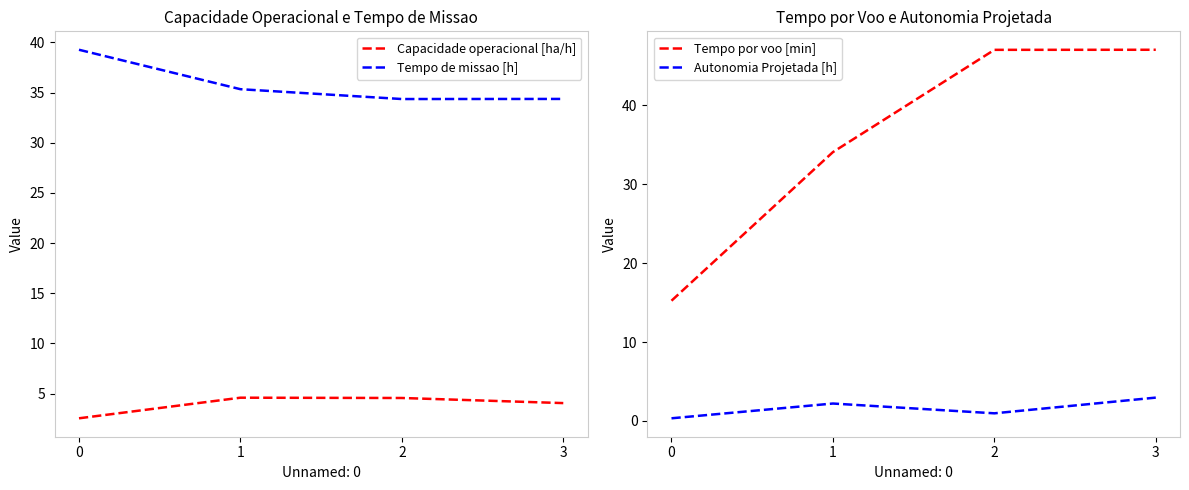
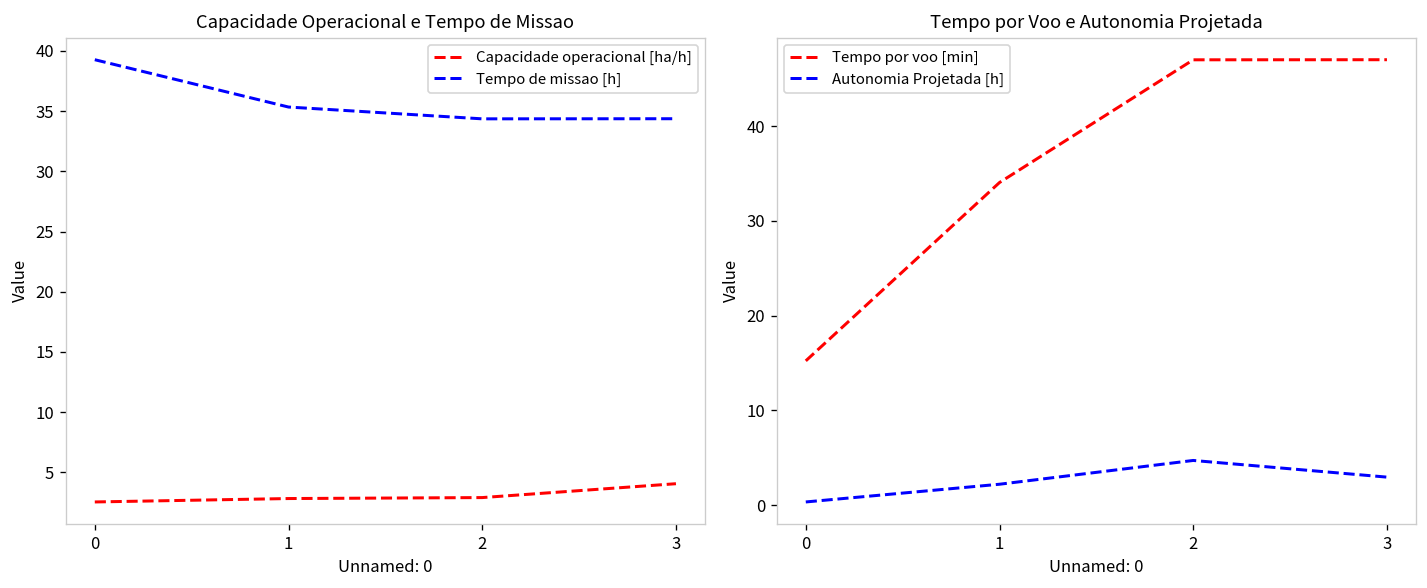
  {
    "Capacidade Operacional e Tempo de Missao": {
      "Capacidade operacional [ha/h]": {
        "0": 2.5,
-       "1": 4.6,
-       "2": 4.6,
+       "1": 2.8,
+       "2": 2.9,
        "3": 4.1
      },
      "Tempo de missao [h]": {
        "0": 39.3,
        "1": 35.3,
        "2": 34.4,
        "3": 34.4
      }
    },
    "Tempo por Voo e Autonomia Projetada": {
      "Tempo por voo [min]": {
        "0": 15,
        "1": 34,
        "2": 47,
        "3": 47
      },
      "Autonomia Projetada [h]": {
        "0": 0,
        "1": 2,
-       "2": 1,
+       "2": 5,
        "3": 3
      }
    }
  }
